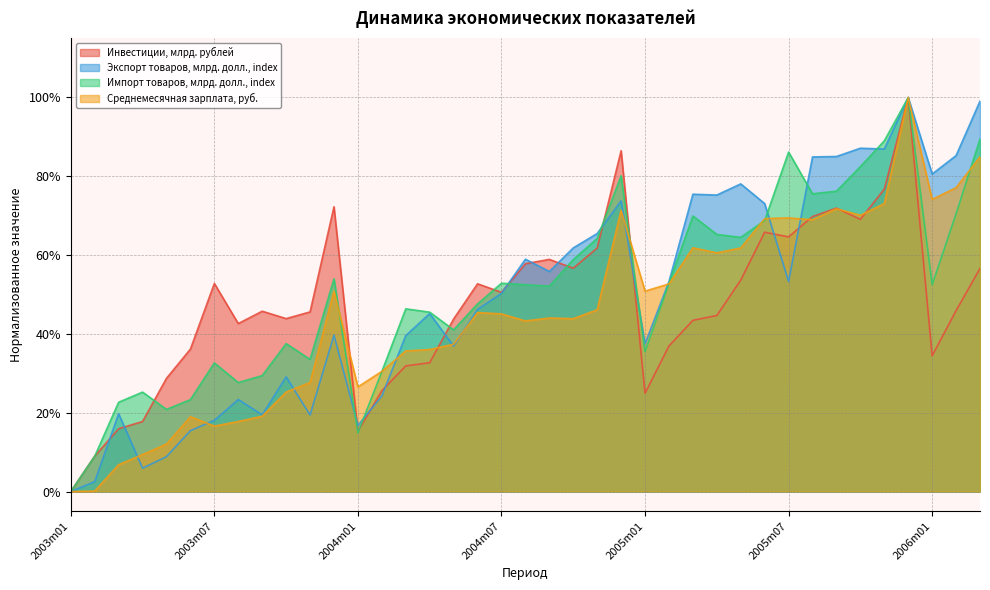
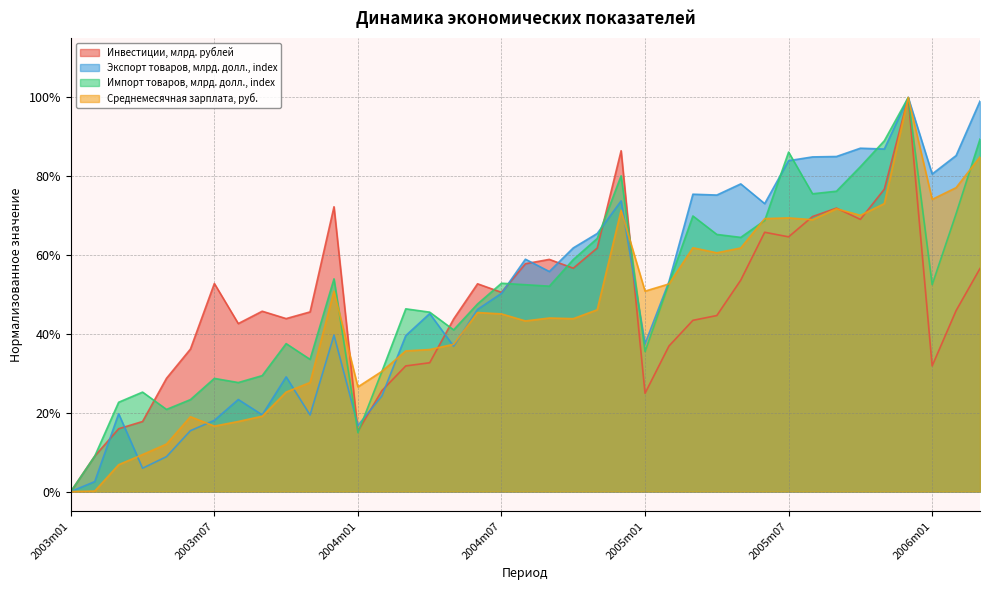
  {
    "Инвестиции, млрд. рублей": {
      "2003m07": "53%",
      "2005m01": "25%",
      "2005m07": "65%",
-     "2006m01": "34%"
+     "2006m01": "32%"
    },
    "Экспорт товаров, млрд. долл., index": {
      "2003m07": "18%",
      "2004m01": "17%",
      "2005m01": "38%",
-     "2005m07": "53%",
+     "2005m07": "84%",
      "2006m01": "81%"
    },
    "Импорт товаров, млрд. долл., index": {
-     "2003m07": "33%",
+     "2003m07": "29%",
      "2004m07": "53%",
      "2005m01": "36%",
      "2005m07": "86%",
      "2006m01": "53%"
    },
    "Среднемесячная зарплата, руб.": {
      "2003m07": "17%",
      "2004m01": "27%",
      "2004m07": "45%",
      "2005m01": "51%",
      "2005m07": "69%",
      "2006m01": "74%"
    }
  }
